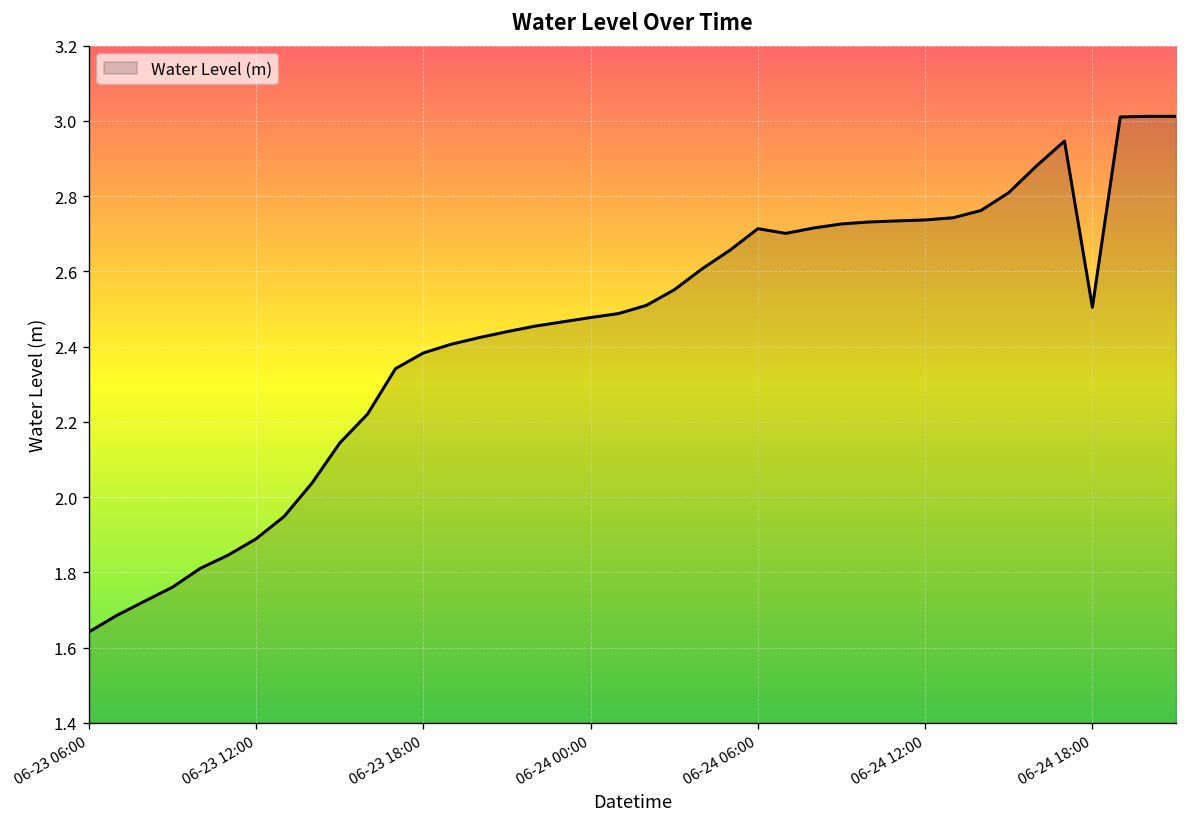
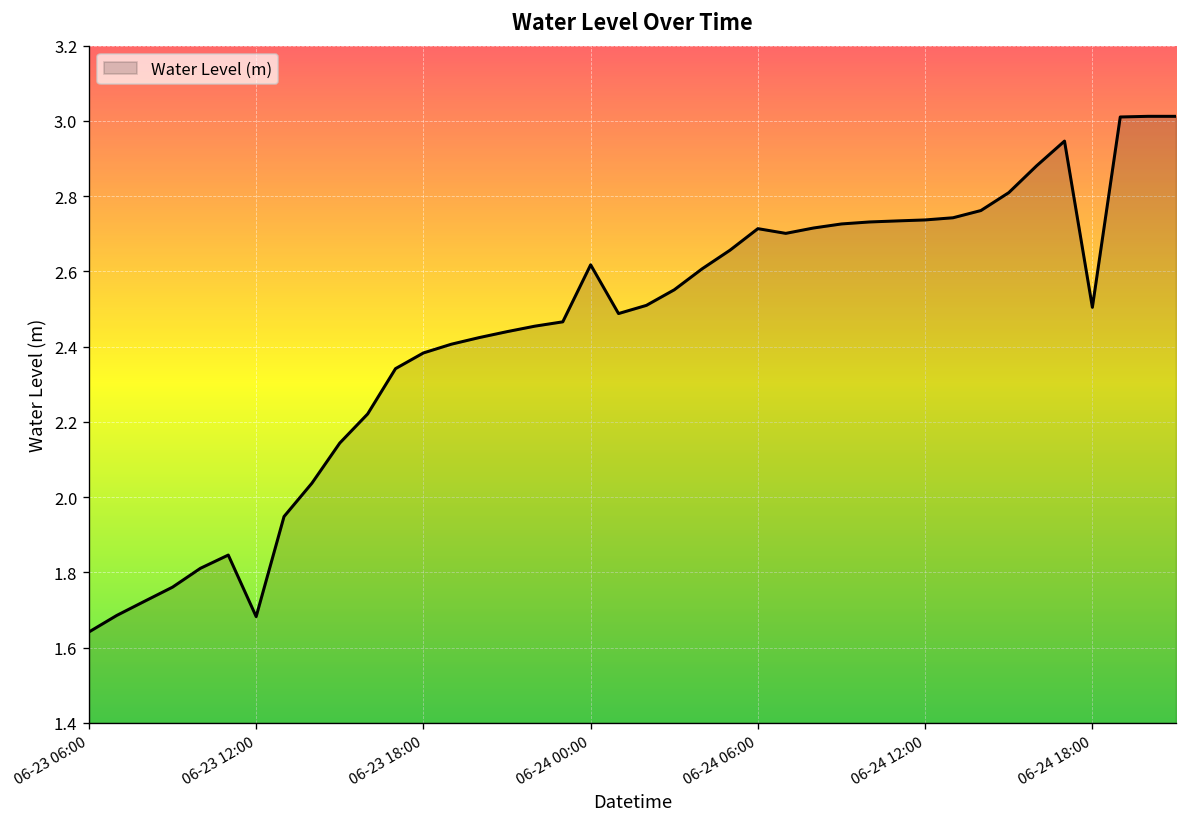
  {
    "06-23 06:00": 1.64,
-   "06-23 12:00": 1.89,
+   "06-23 12:00": 1.68,
    "06-23 18:00": 2.38,
-   "06-24 00:00": 2.48,
+   "06-24 00:00": 2.62,
    "06-24 06:00": 2.71,
    "06-24 12:00": 2.74,
    "06-24 18:00": 2.50
  }
